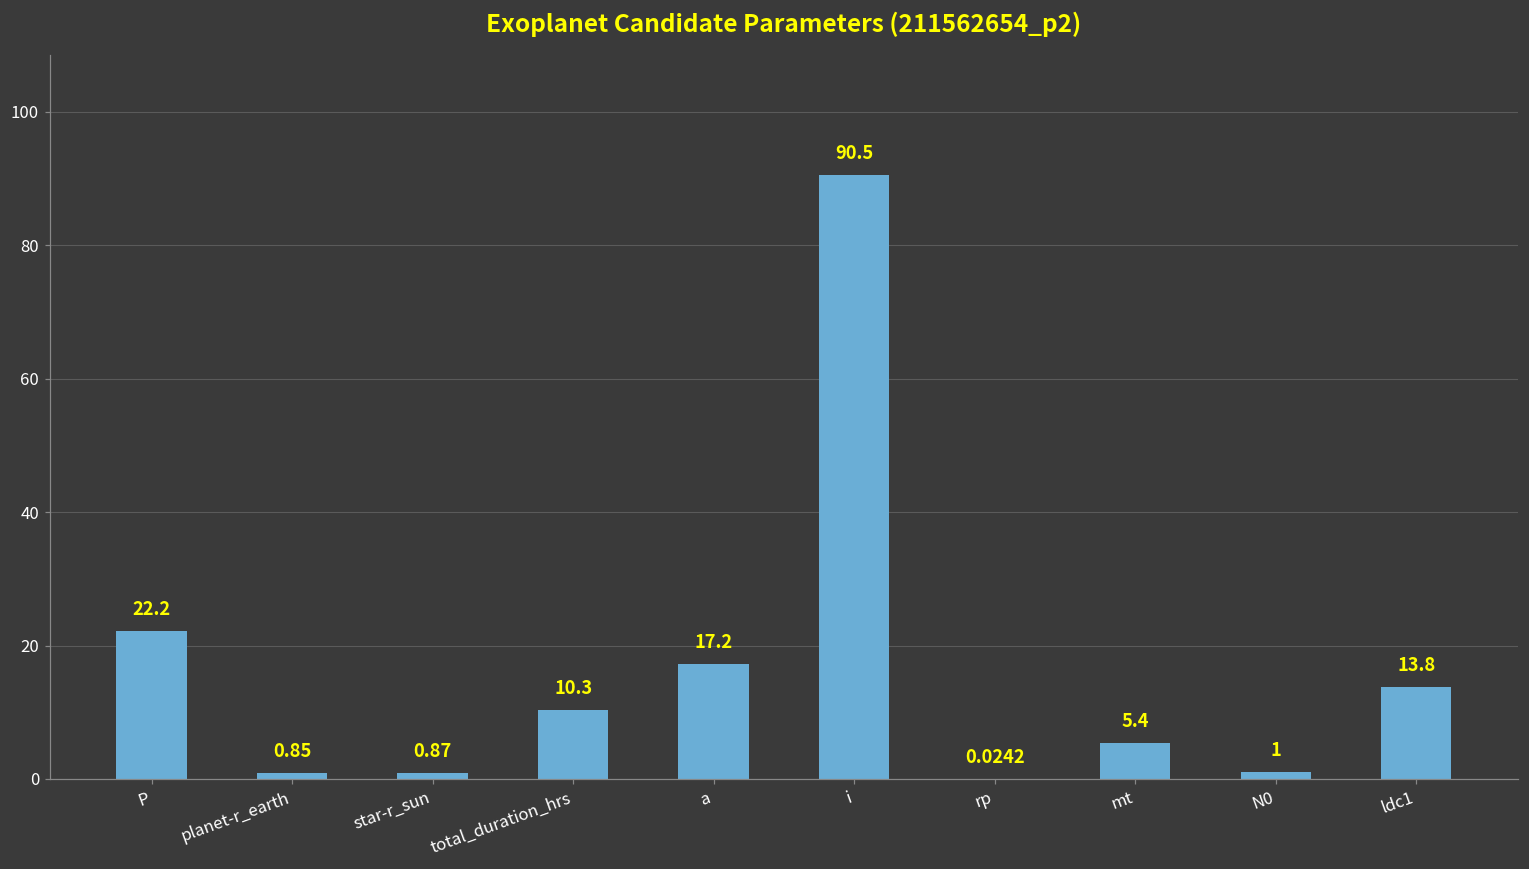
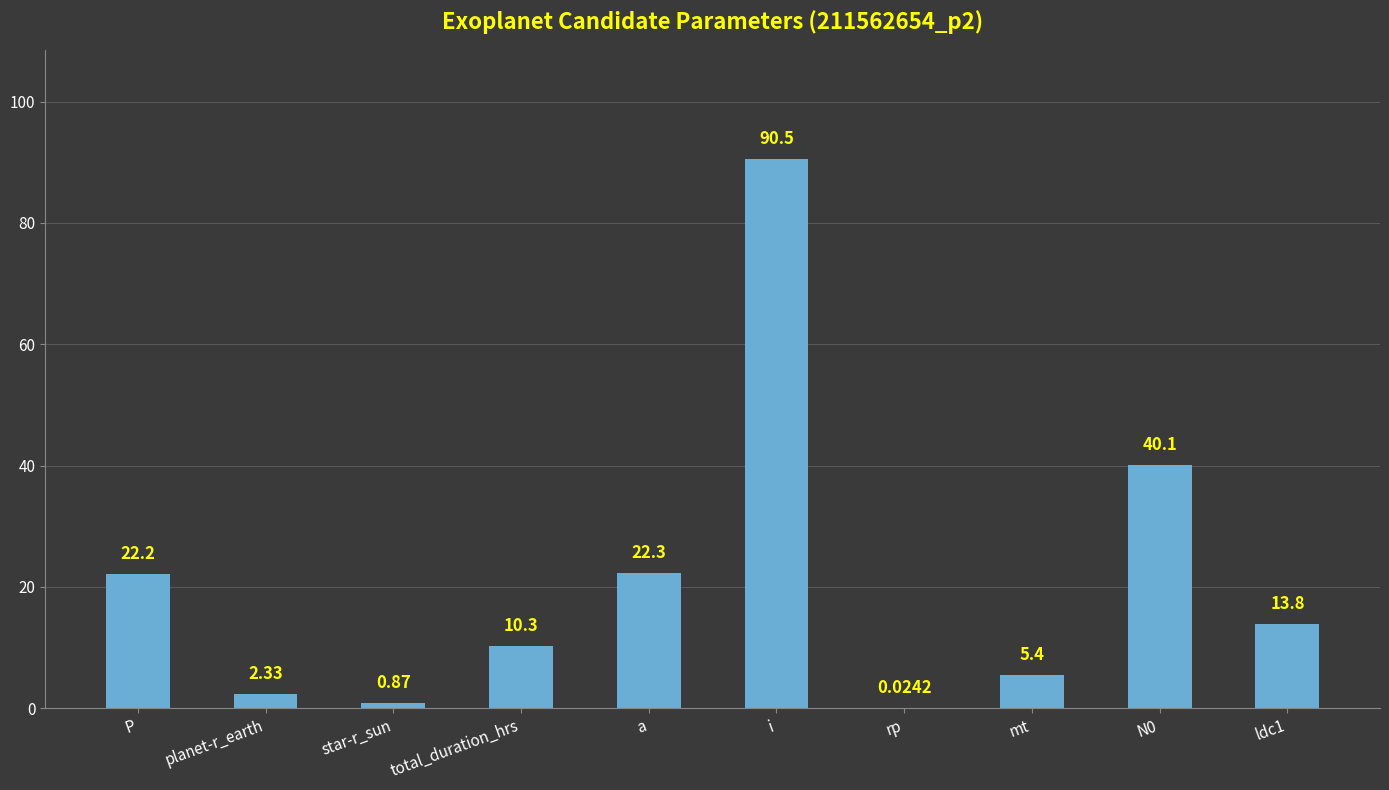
  {
    "P": 22.2,
-   "planet-r_earth": 0.85,
+   "planet-r_earth": 2.33,
    "star-r_sun": 0.87,
    "total_duration_hrs": 10.3,
-   "a": 17.2,
+   "a": 22.3,
    "i": 90.5,
    "rp": 0.0242,
    "mt": 5.4,
-   "N0": 1,
+   "N0": 40.1,
    "ldc1": 13.8
  }
